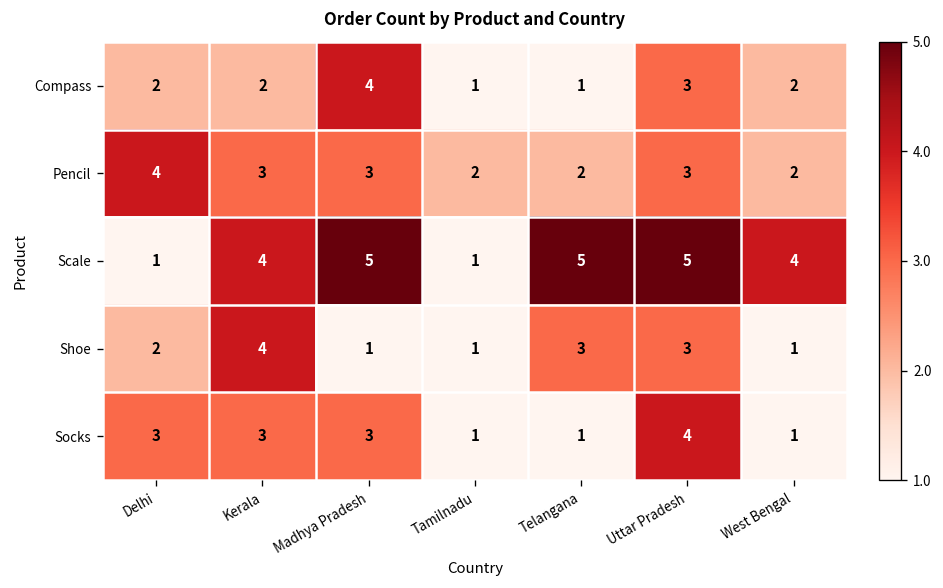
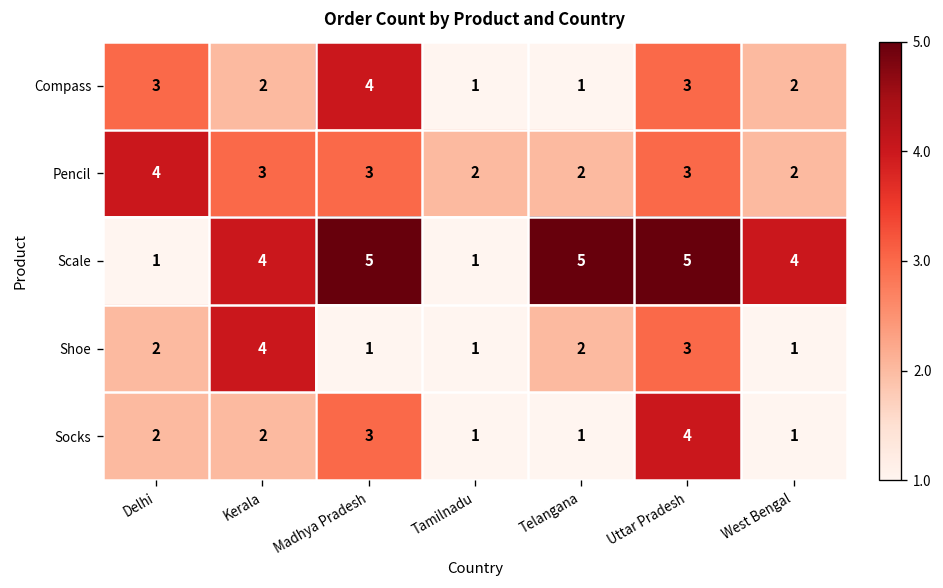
  {
    "Compass": {
-     "Delhi": 2,
+     "Delhi": 3,
      "Kerala": 2,
      "Madhya Pradesh": 4,
      "Tamilnadu": 1,
      "Telangana": 1,
      "Uttar Pradesh": 3,
      "West Bengal": 2
    },
    "Pencil": {
      "Delhi": 4,
      "Kerala": 3,
      "Madhya Pradesh": 3,
      "Tamilnadu": 2,
      "Telangana": 2,
      "Uttar Pradesh": 3,
      "West Bengal": 2
    },
    "Scale": {
      "Delhi": 1,
      "Kerala": 4,
      "Madhya Pradesh": 5,
      "Tamilnadu": 1,
      "Telangana": 5,
      "Uttar Pradesh": 5,
      "West Bengal": 4
    },
    "Shoe": {
      "Delhi": 2,
      "Kerala": 4,
      "Madhya Pradesh": 1,
      "Tamilnadu": 1,
-     "Telangana": 3,
+     "Telangana": 2,
      "Uttar Pradesh": 3,
      "West Bengal": 1
    },
    "Socks": {
-     "Delhi": 3,
-     "Kerala": 3,
+     "Delhi": 2,
+     "Kerala": 2,
      "Madhya Pradesh": 3,
      "Tamilnadu": 1,
      "Telangana": 1,
      "Uttar Pradesh": 4,
      "West Bengal": 1
    }
  }
